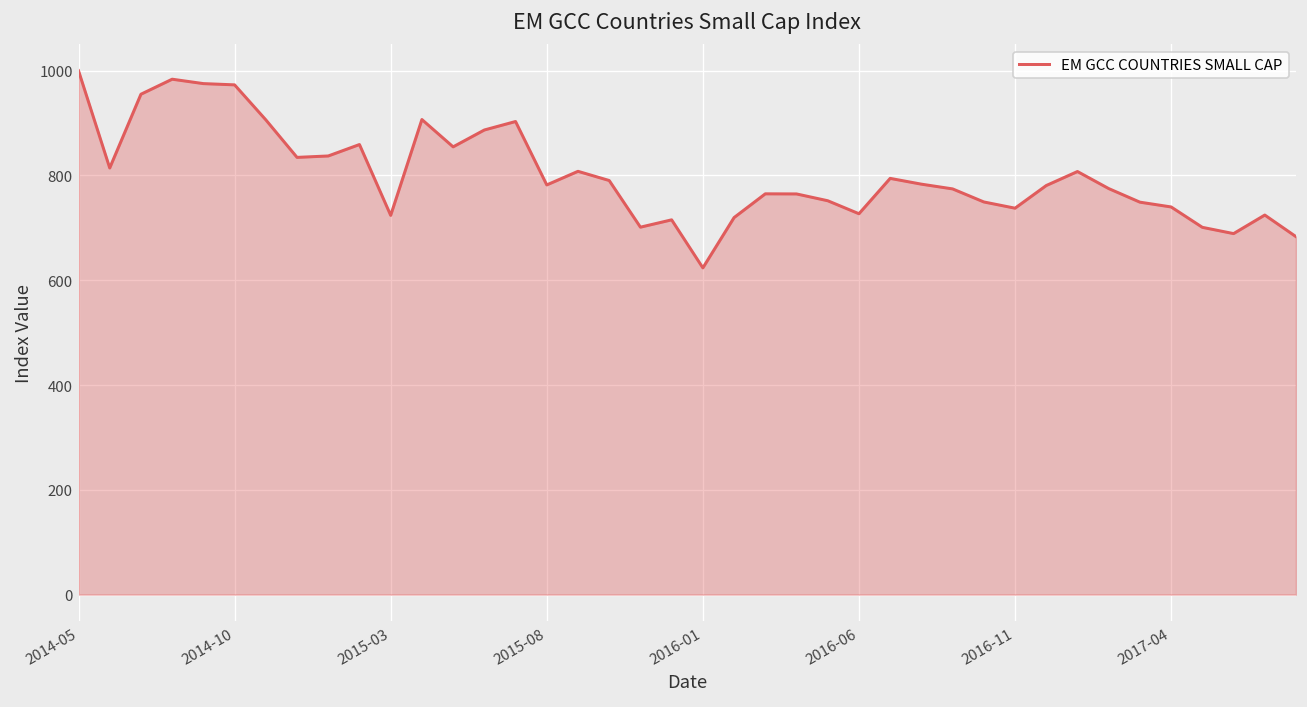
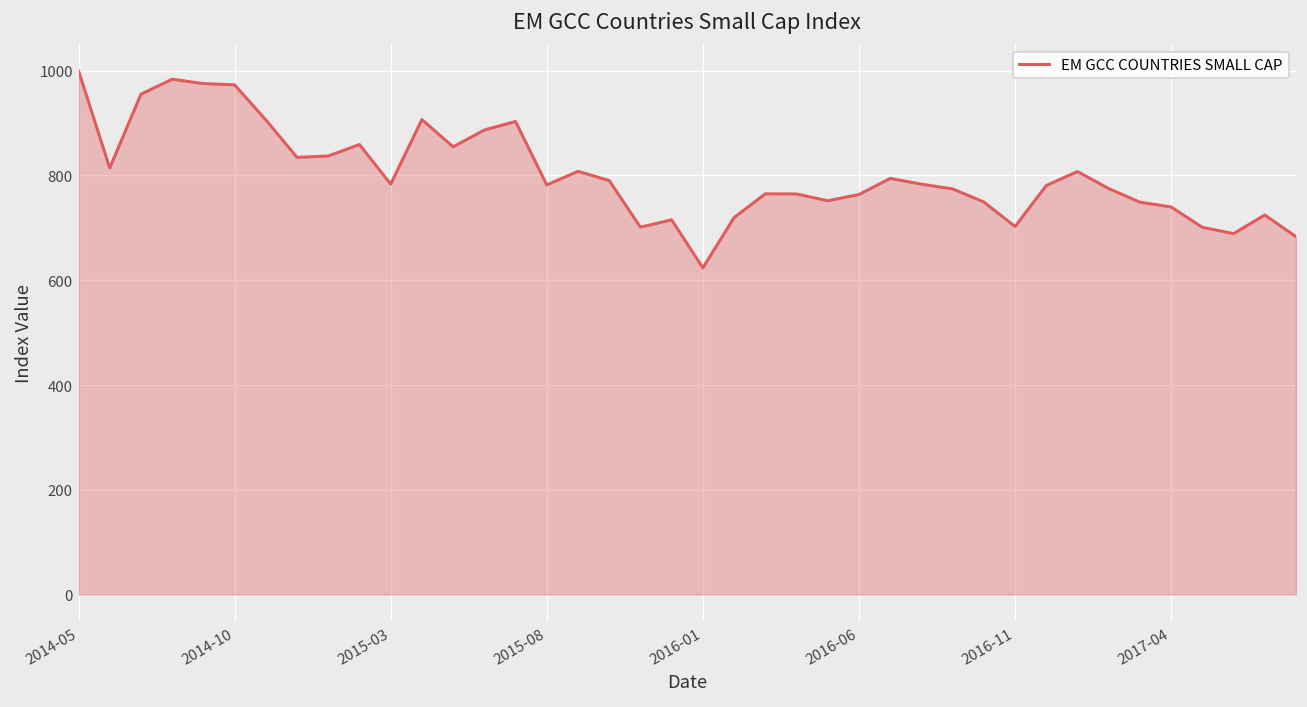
  {
    "2014-05": 1000,
    "2014-10": 970,
-   "2015-03": 720,
+   "2015-03": 780,
    "2015-08": 780,
    "2016-01": 620,
-   "2016-06": 730,
-   "2016-11": 740,
+   "2016-06": 760,
+   "2016-11": 700,
    "2017-04": 740
  }
